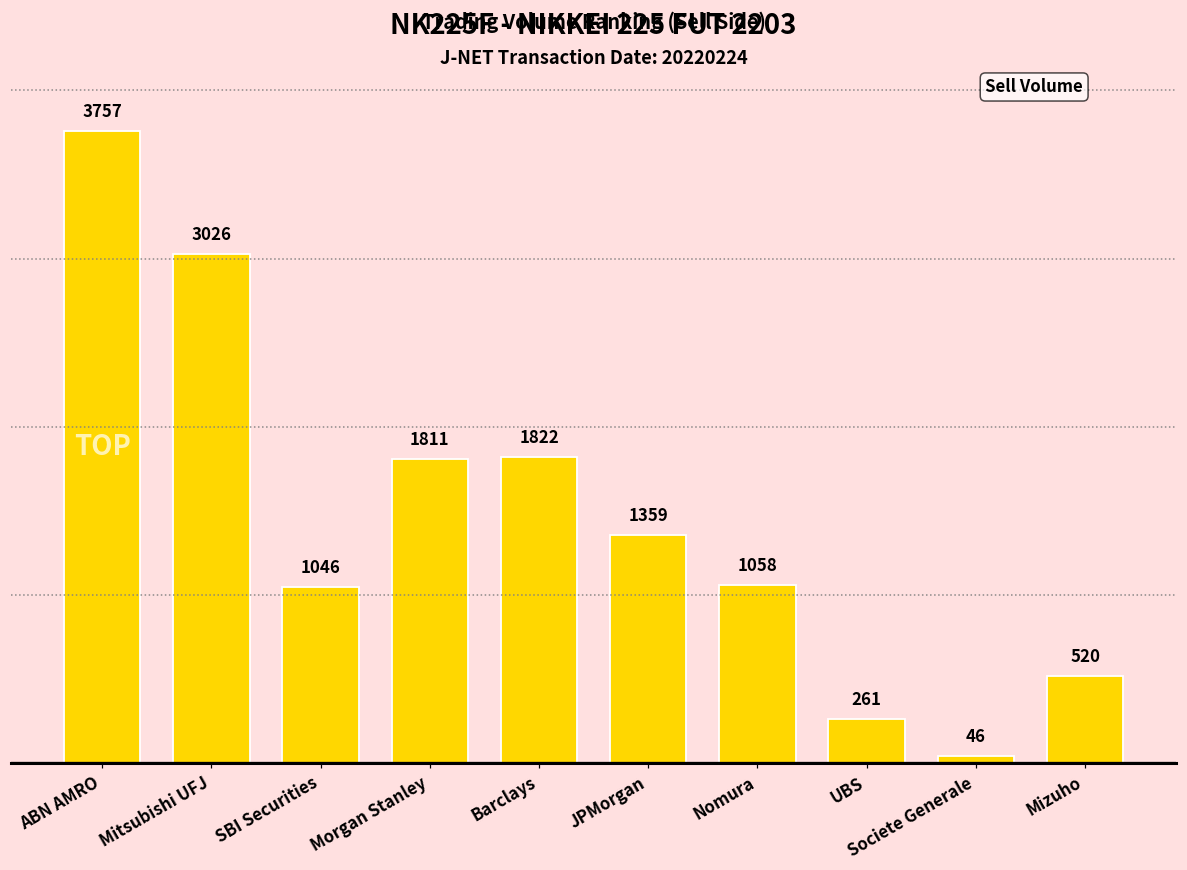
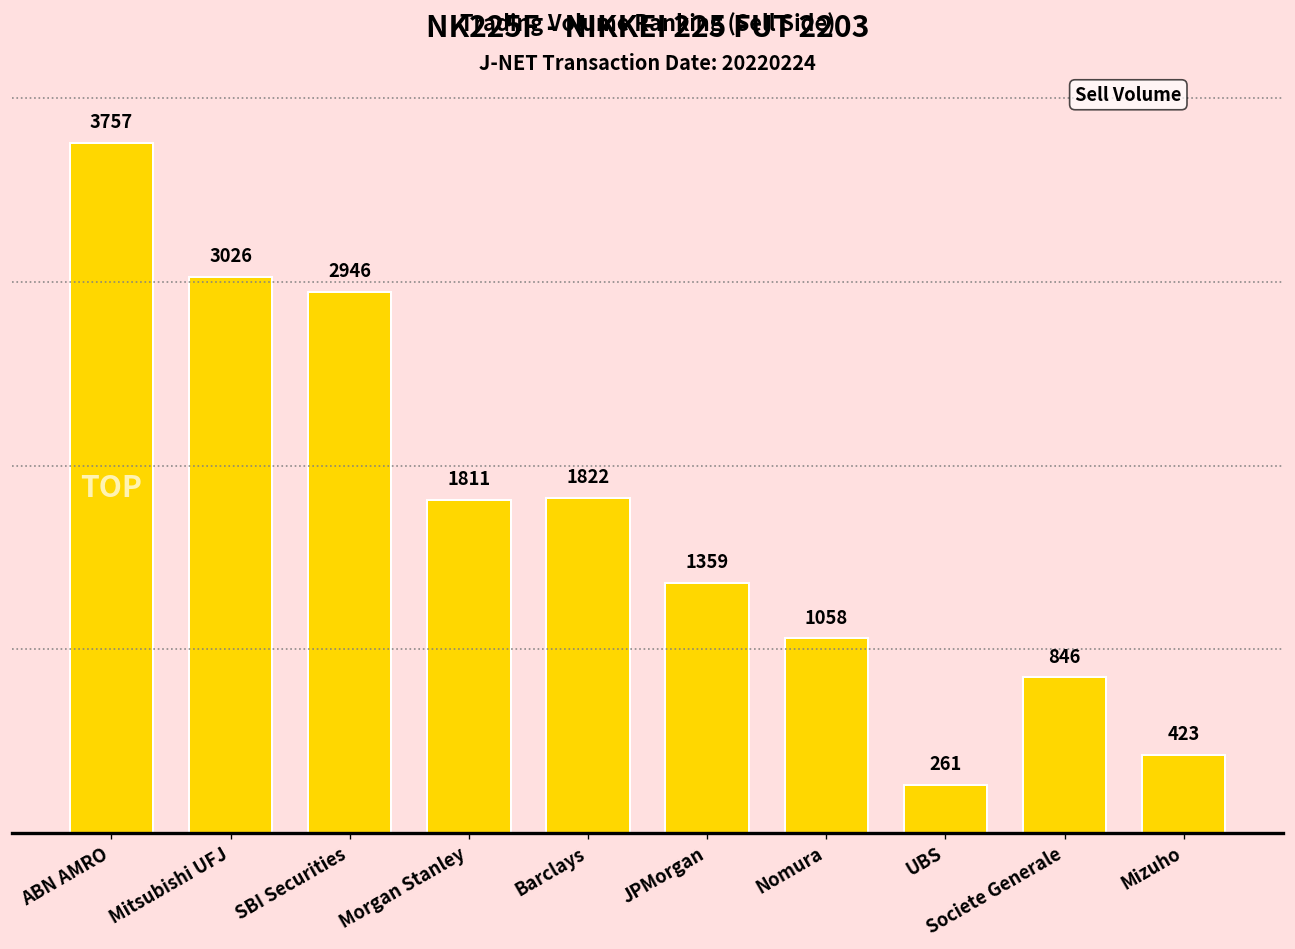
  {
    "ABN AMRO": 3757,
    "Mitsubishi UFJ": 3026,
-   "SBI Securities": 1046,
+   "SBI Securities": 2946,
    "Morgan Stanley": 1811,
    "Barclays": 1822,
    "JPMorgan": 1359,
    "Nomura": 1058,
-   "Societe Generale": 46,
-   "Mizuho": 520
+   "Societe Generale": 846,
+   "Mizuho": 423
  }
